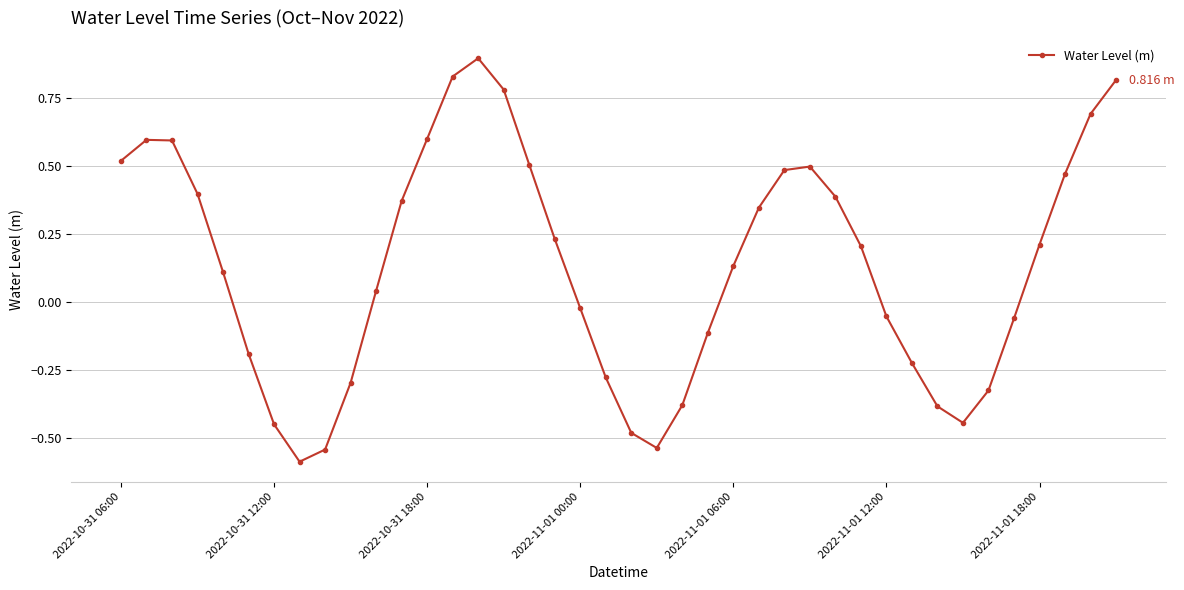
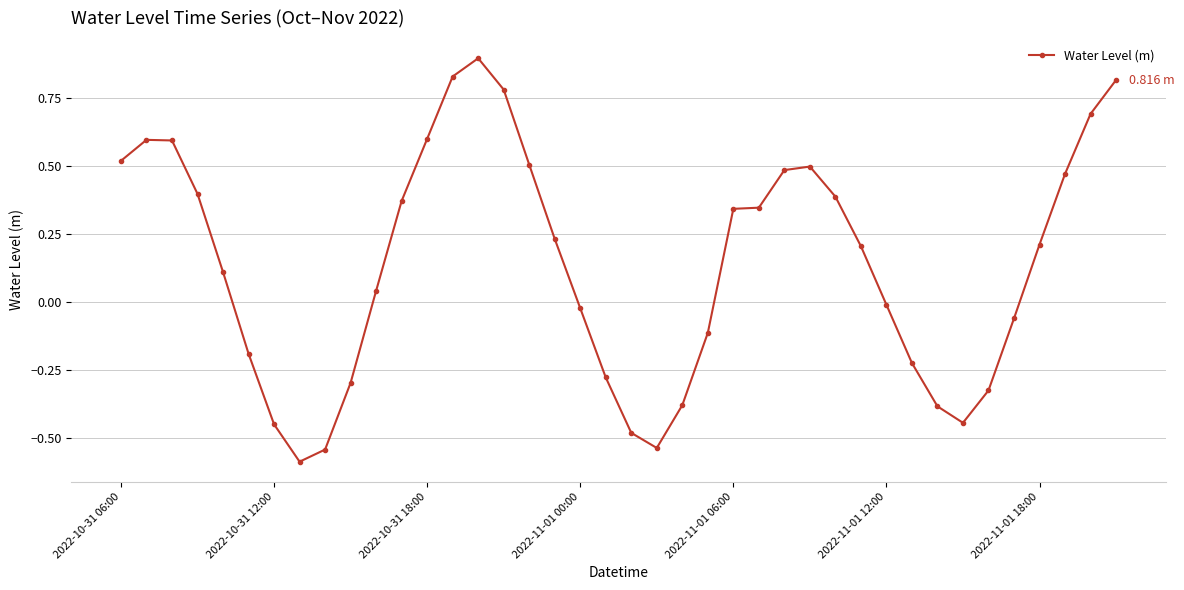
  {
    "2022-10-31 06:00": 0.52,
    "2022-10-31 12:00": -0.45,
    "2022-10-31 18:00": 0.60,
    "2022-11-01 00:00": -0.02,
-   "2022-11-01 06:00": 0.13,
-   "2022-11-01 12:00": -0.05,
+   "2022-11-01 06:00": 0.34,
+   "2022-11-01 12:00": -0.01,
    "2022-11-01 18:00": 0.21
  }
